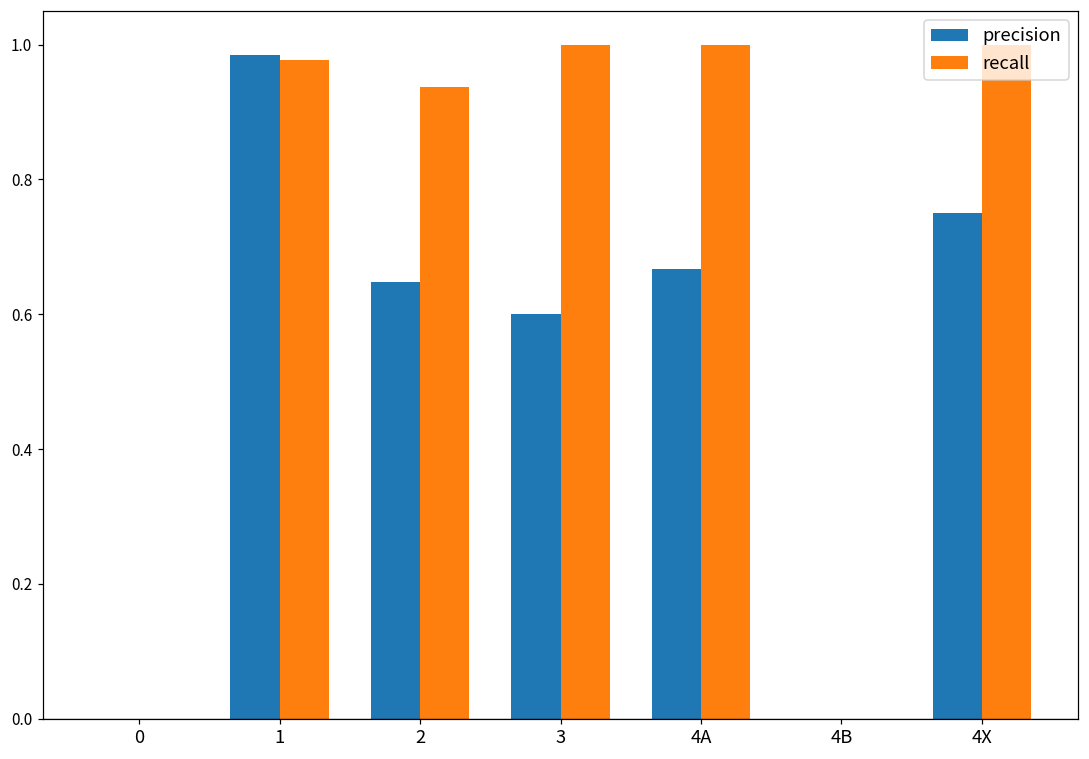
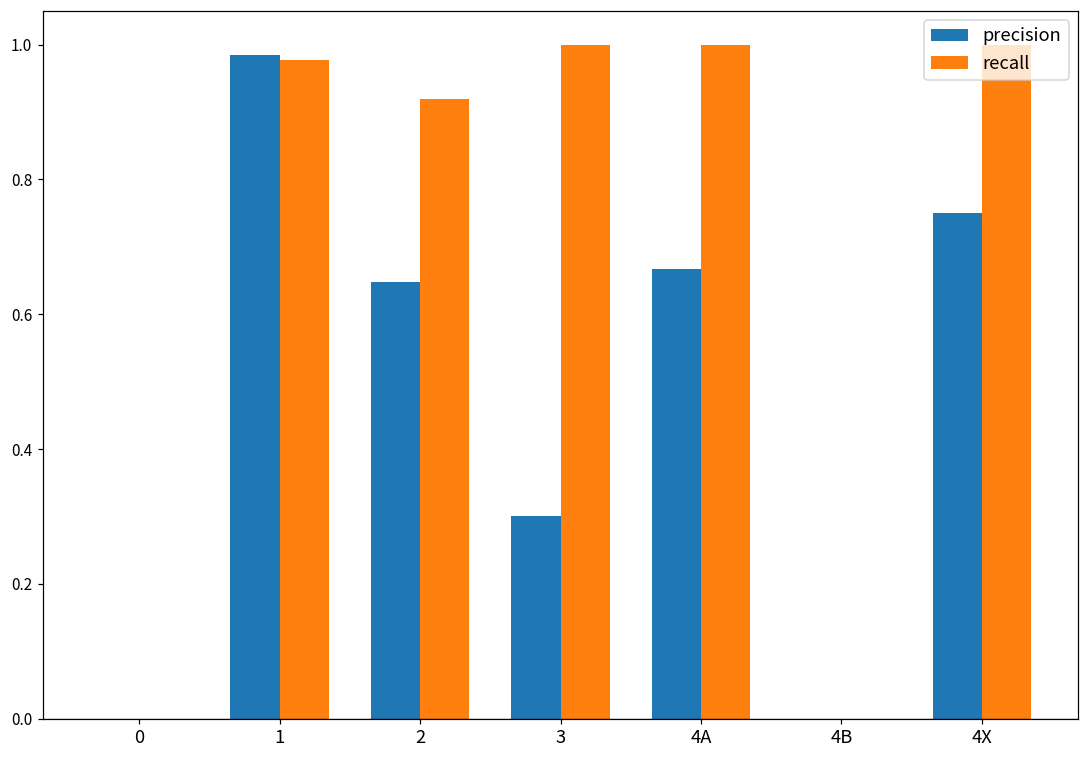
  {
    "precision": {
      "0": 0.0,
      "1": 0.99,
      "2": 0.65,
-     "3": 0.6,
+     "3": 0.3,
      "4A": 0.67,
      "4B": 0.0,
      "4X": 0.75
    },
    "recall": {
      "0": 0.00,
      "1": 0.98,
-     "2": 0.94,
+     "2": 0.92,
      "3": 1.00,
      "4A": 1.00,
      "4B": 0.00
    }
  }
